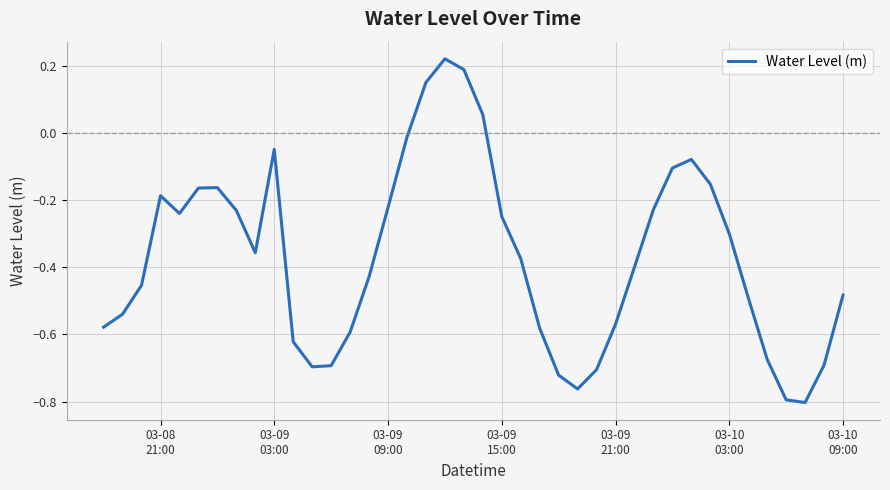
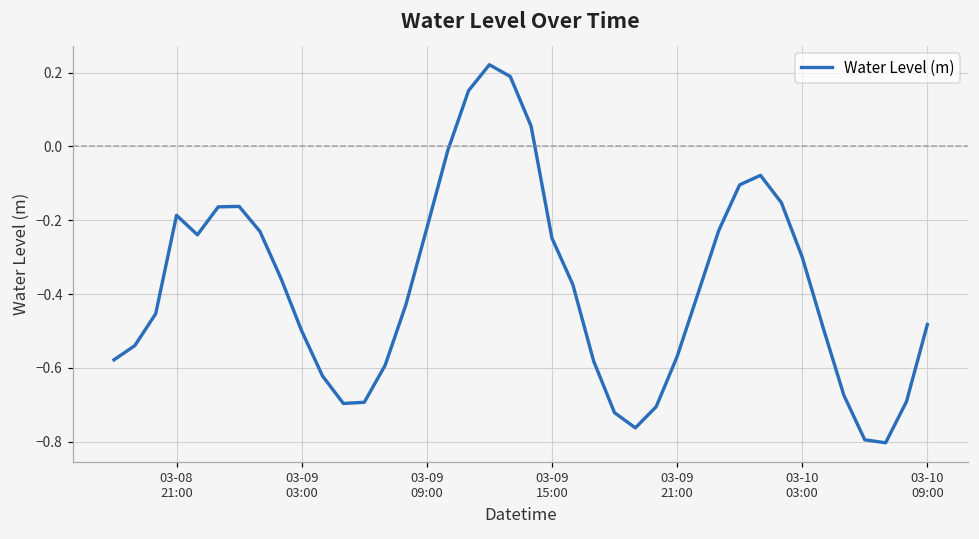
  {
    "03-08 21:00": -0.19,
-   "03-09 03:00": -0.05,
+   "03-09 03:00": -0.50,
    "03-09 09:00": -0.22,
    "03-09 15:00": -0.25,
    "03-09 21:00": -0.57,
    "03-10 03:00": -0.30,
    "03-10 09:00": -0.48
  }
